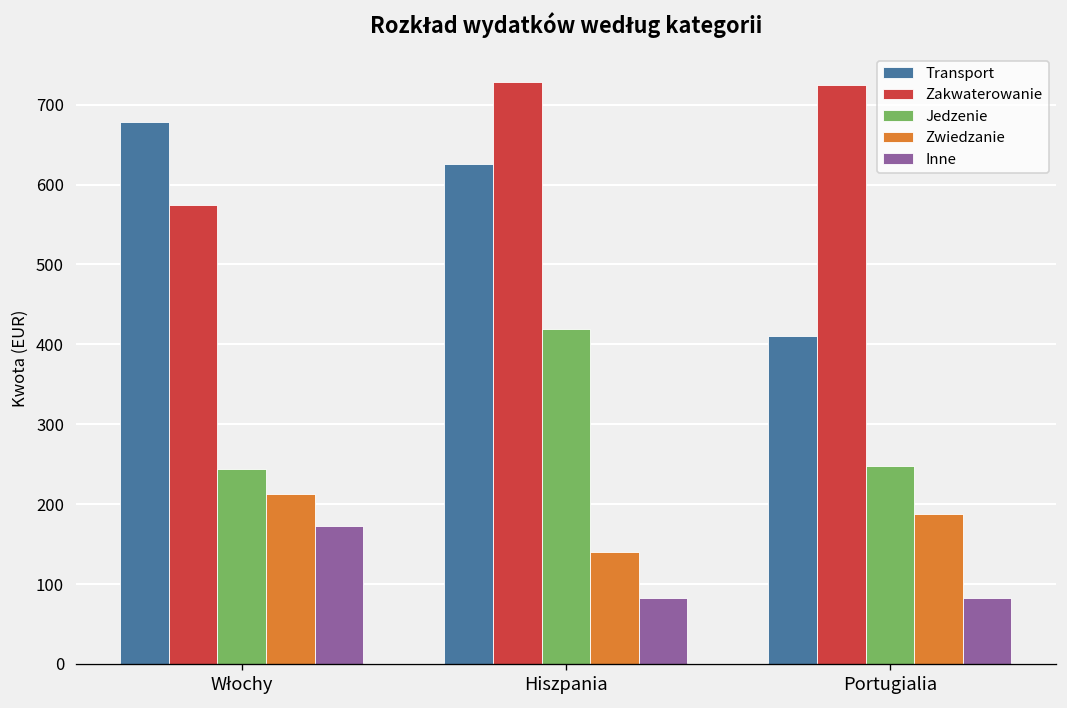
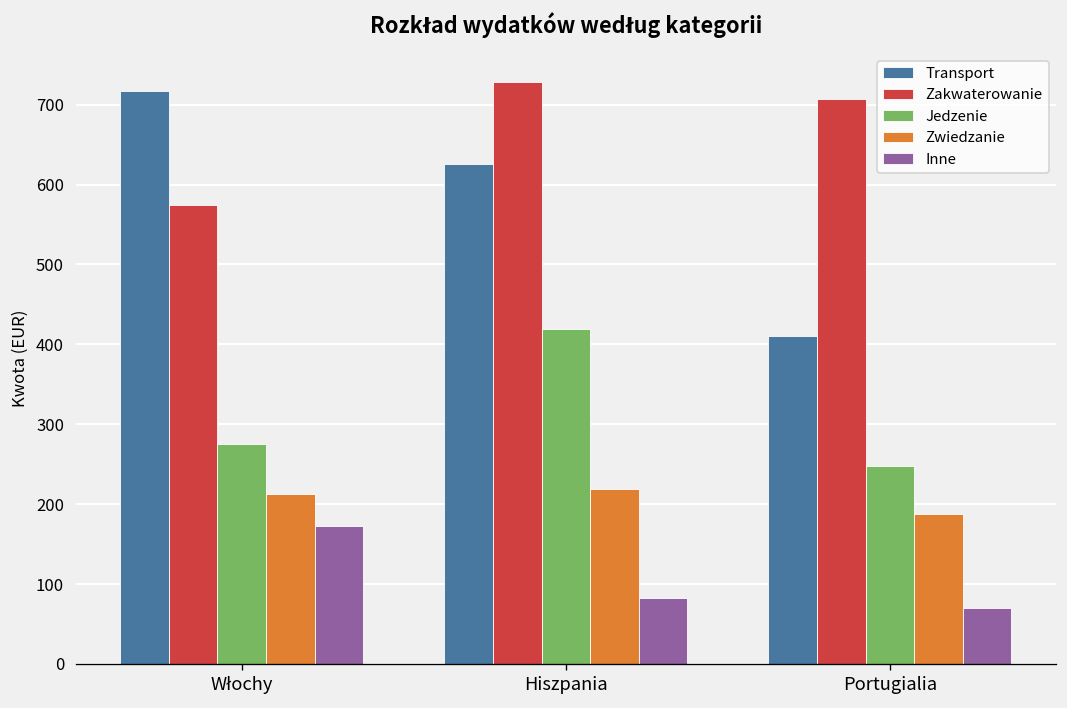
  {
    "Transport": {
-     "Włochy": 680,
+     "Włochy": 720,
      "Hiszpania": 630,
      "Portugialia": 410
    },
    "Zakwaterowanie": {
      "Włochy": 570,
      "Hiszpania": 730,
-     "Portugialia": 720
+     "Portugialia": 710
    },
    "Jedzenie": {
-     "Włochy": 240,
+     "Włochy": 280,
      "Hiszpania": 420,
      "Portugialia": 250
    },
    "Zwiedzanie": {
      "Włochy": 210,
-     "Hiszpania": 140,
+     "Hiszpania": 220,
      "Portugialia": 190
    },
    "Inne": {
      "Włochy": 170,
      "Hiszpania": 80,
-     "Portugialia": 80
+     "Portugialia": 70
    }
  }
